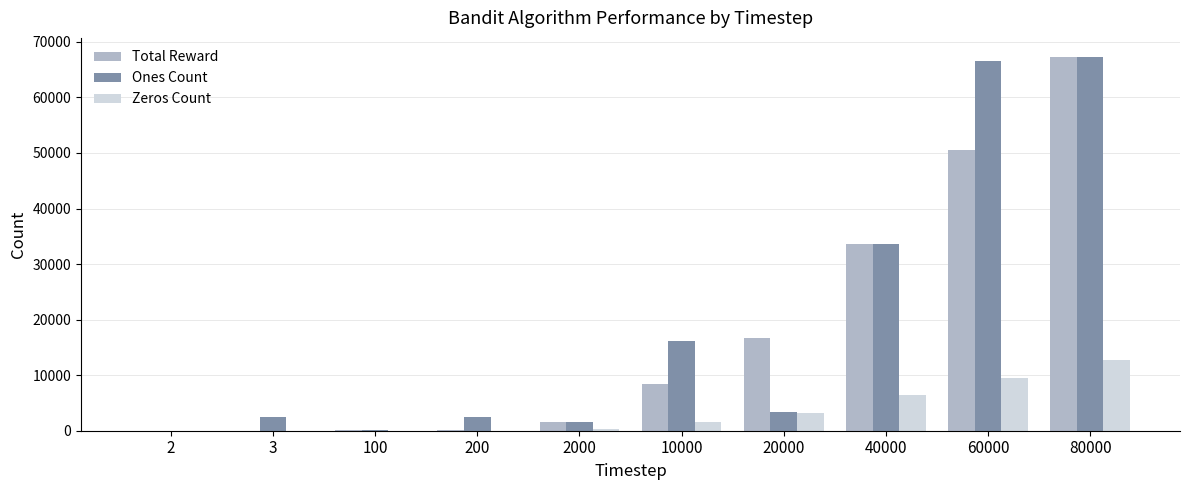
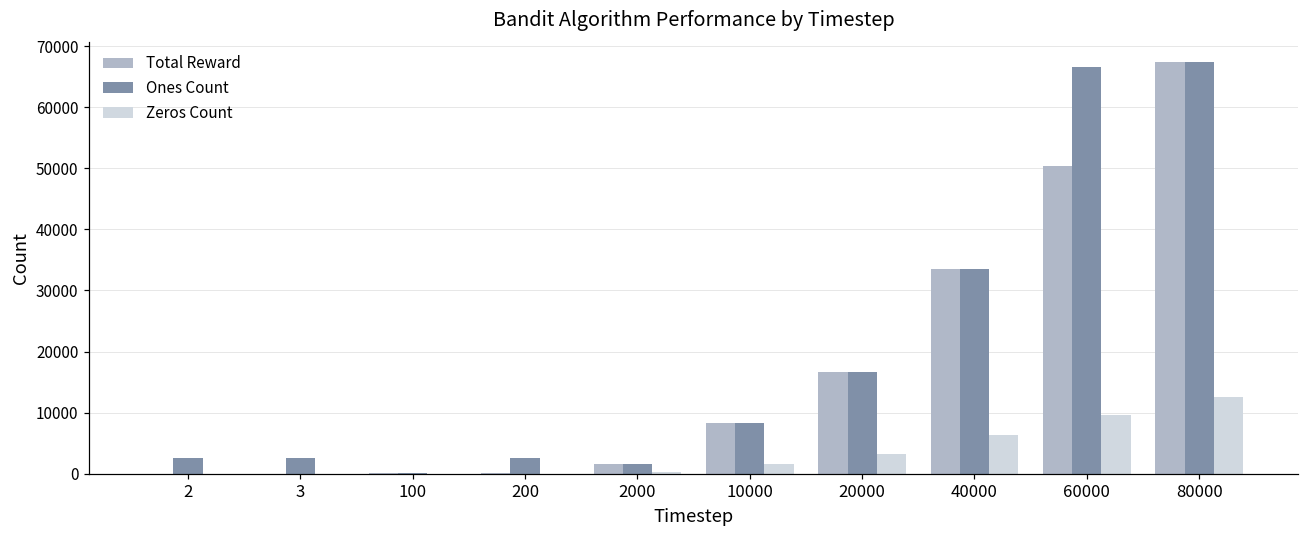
  {
    "Ones Count": {
-     "2": 0,
+     "2": 3000,
      "3": 3000,
      "200": 3000,
      "2000": 2000,
-     "10000": 16000,
-     "20000": 3000,
+     "10000": 8000,
+     "20000": 17000,
      "40000": 34000,
      "60000": 67000,
      "80000": 67000
    }
  }
